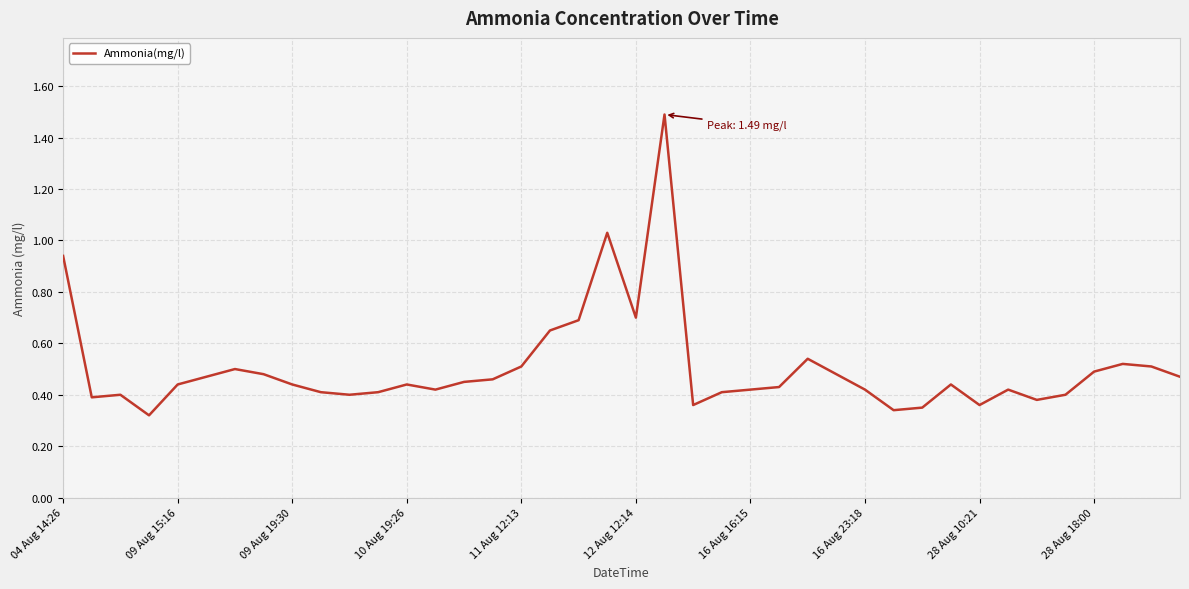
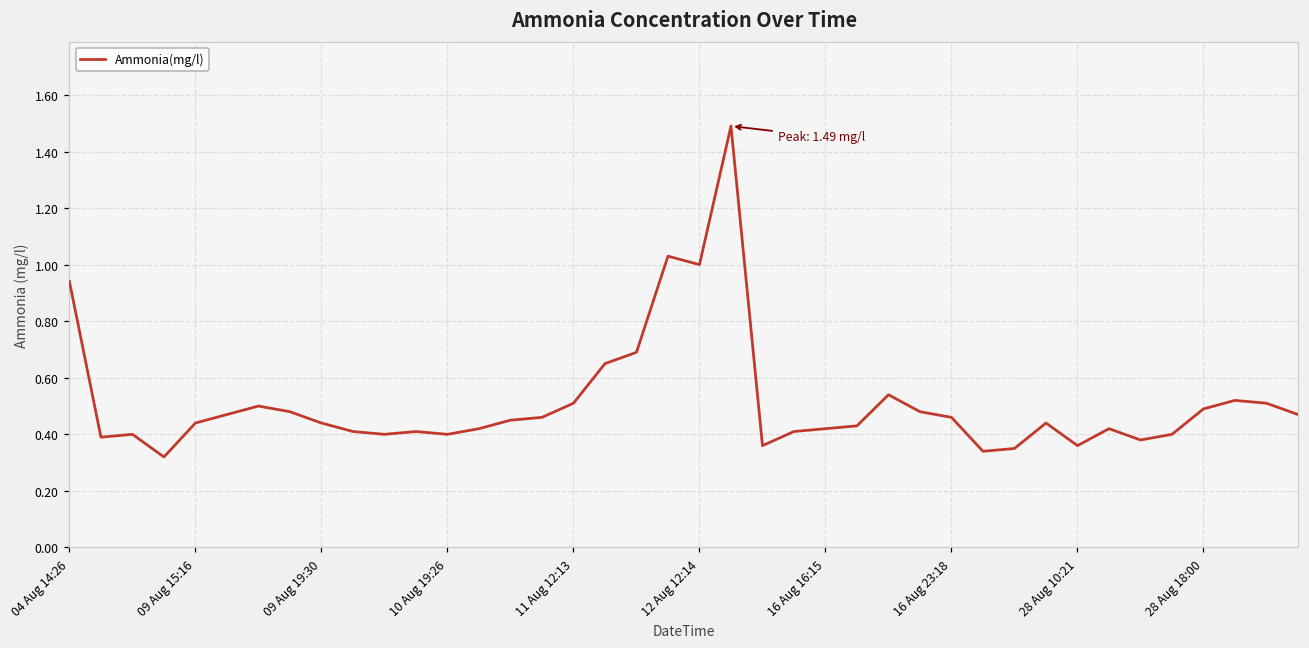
  {
    "04 Aug 14:26": 0.94,
    "09 Aug 15:16": 0.44,
    "09 Aug 19:30": 0.44,
-   "10 Aug 19:26": 0.44,
+   "10 Aug 19:26": 0.40,
    "11 Aug 12:13": 0.51,
-   "12 Aug 12:14": 0.7,
+   "12 Aug 12:14": 1.0,
    "16 Aug 16:15": 0.42,
-   "16 Aug 23:18": 0.42,
+   "16 Aug 23:18": 0.46,
    "28 Aug 10:21": 0.36,
    "28 Aug 18:00": 0.49
  }
